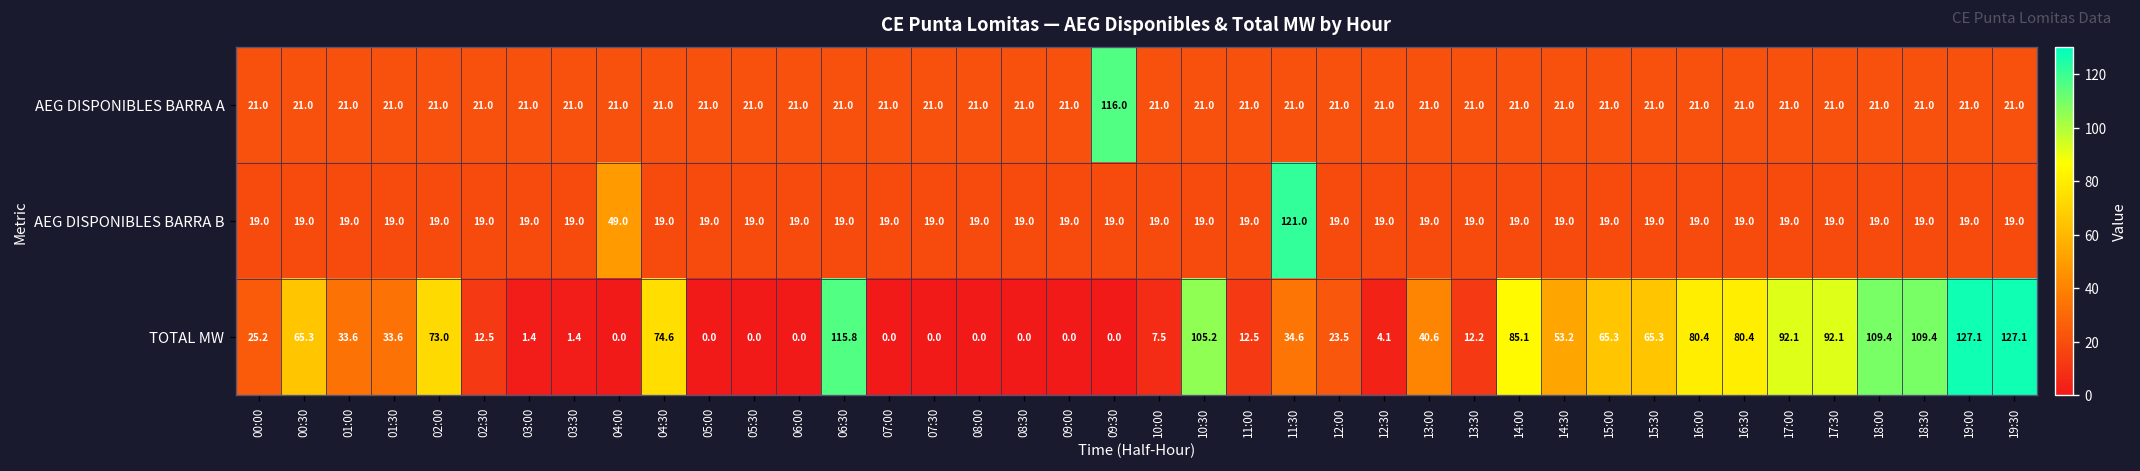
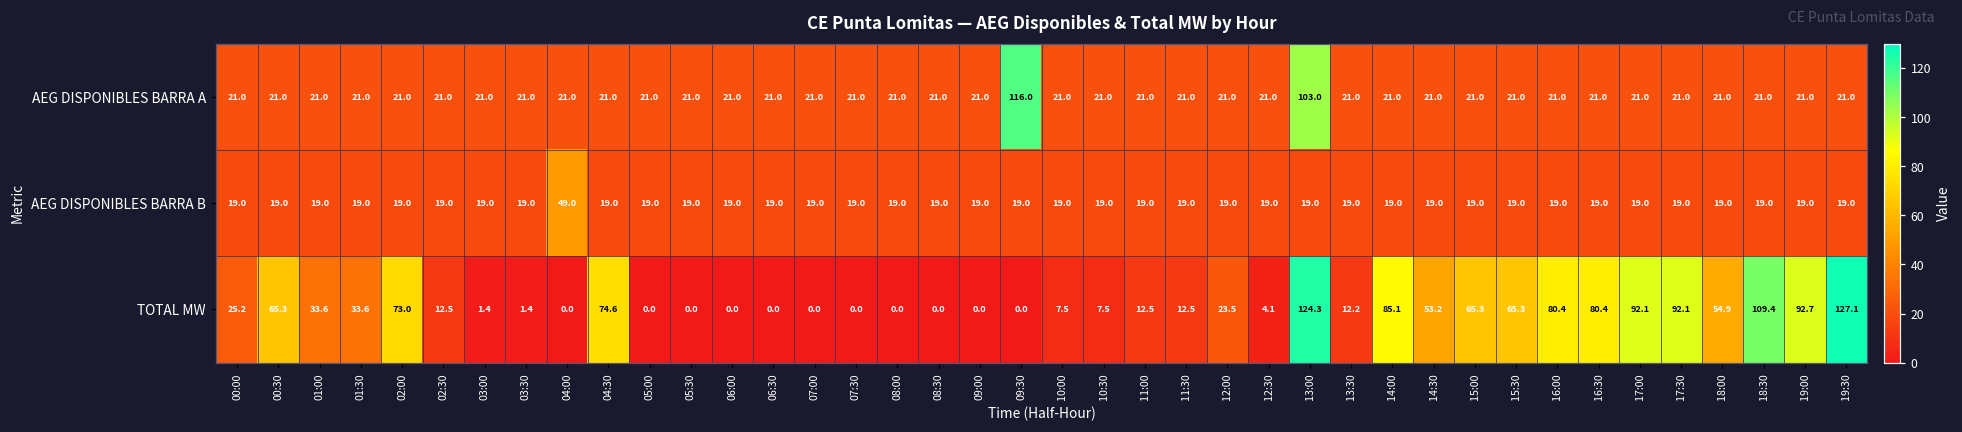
  {
    "AEG DISPONIBLES BARRA A": {
      "00:00": 21.0,
      "00:30": 21.0,
      "01:00": 21.0,
      "01:30": 21.0,
      "02:00": 21.0,
      "02:30": 21.0,
      "03:00": 21.0,
      "03:30": 21.0,
      "04:00": 21.0,
      "04:30": 21.0,
      "05:00": 21.0,
      "05:30": 21.0,
      "06:00": 21.0,
      "06:30": 21.0,
      "07:00": 21.0,
      "07:30": 21.0,
      "08:00": 21.0,
      "08:30": 21.0,
      "09:00": 21.0,
      "09:30": 116.0,
      "10:00": 21.0,
      "10:30": 21.0,
      "11:00": 21.0,
      "11:30": 21.0,
      "12:00": 21.0,
      "12:30": 21.0,
-     "13:00": 21.0,
+     "13:00": 103.0,
      "13:30": 21.0,
      "14:00": 21.0,
      "14:30": 21.0,
      "15:00": 21.0,
      "15:30": 21.0,
      "16:00": 21.0,
      "16:30": 21.0,
      "17:00": 21.0,
      "17:30": 21.0,
      "18:00": 21.0,
      "18:30": 21.0,
      "19:00": 21.0,
      "19:30": 21.0
    },
    "AEG DISPONIBLES BARRA B": {
      "00:00": 19.0,
      "00:30": 19.0,
      "01:00": 19.0,
      "01:30": 19.0,
      "02:00": 19.0,
      "02:30": 19.0,
      "03:00": 19.0,
      "03:30": 19.0,
      "04:00": 49.0,
      "04:30": 19.0,
      "05:00": 19.0,
      "05:30": 19.0,
      "06:00": 19.0,
      "06:30": 19.0,
      "07:00": 19.0,
      "07:30": 19.0,
      "08:00": 19.0,
      "08:30": 19.0,
      "09:00": 19.0,
      "09:30": 19.0,
      "10:00": 19.0,
      "10:30": 19.0,
      "11:00": 19.0,
-     "11:30": 121.0,
+     "11:30": 19.0,
      "12:00": 19.0,
      "12:30": 19.0,
      "13:00": 19.0,
      "13:30": 19.0,
      "14:00": 19.0,
      "14:30": 19.0,
      "15:00": 19.0,
      "15:30": 19.0,
      "16:00": 19.0,
      "16:30": 19.0,
      "17:00": 19.0,
      "17:30": 19.0,
      "18:00": 19.0,
      "18:30": 19.0,
      "19:00": 19.0,
      "19:30": 19.0
    },
    "TOTAL MW": {
      "00:00": 25.2,
      "00:30": 65.3,
      "01:00": 33.6,
      "01:30": 33.6,
      "02:00": 73.0,
      "02:30": 12.5,
      "03:00": 1.4,
      "03:30": 1.4,
      "04:00": 0.0,
      "04:30": 74.6,
      "05:00": 0.0,
      "05:30": 0.0,
      "06:00": 0.0,
-     "06:30": 115.8,
+     "06:30": 0.0,
      "07:00": 0.0,
      "07:30": 0.0,
      "08:00": 0.0,
      "08:30": 0.0,
      "09:00": 0.0,
      "09:30": 0.0,
      "10:00": 7.5,
-     "10:30": 105.2,
+     "10:30": 7.5,
      "11:00": 12.5,
-     "11:30": 34.6,
+     "11:30": 12.5,
      "12:00": 23.5,
      "12:30": 4.1,
-     "13:00": 40.6,
+     "13:00": 124.3,
      "13:30": 12.2,
      "14:00": 85.1,
      "14:30": 53.2,
      "15:00": 65.3,
      "15:30": 65.3,
      "16:00": 80.4,
      "16:30": 80.4,
      "17:00": 92.1,
      "17:30": 92.1,
-     "18:00": 109.4,
+     "18:00": 54.9,
      "18:30": 109.4,
-     "19:00": 127.1,
+     "19:00": 92.7,
      "19:30": 127.1
    }
  }
